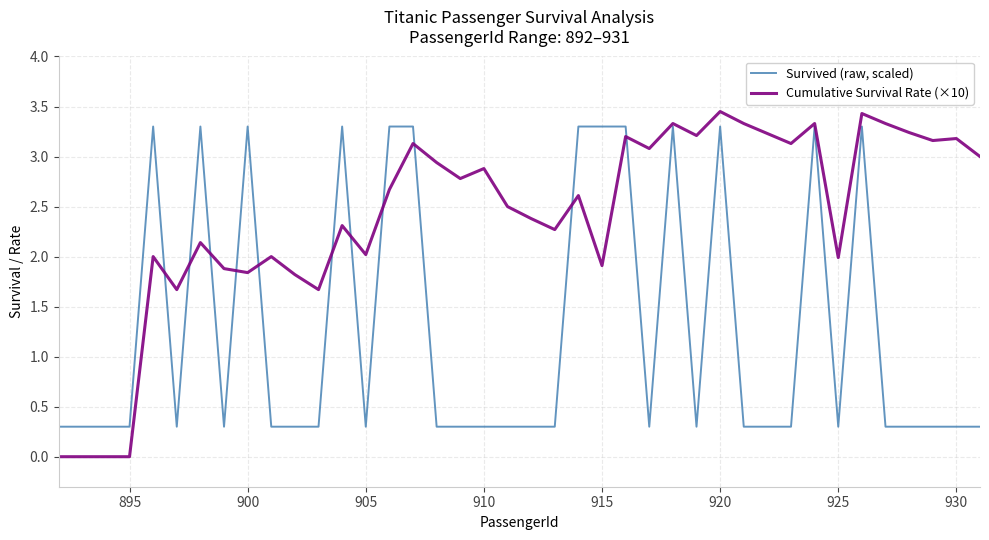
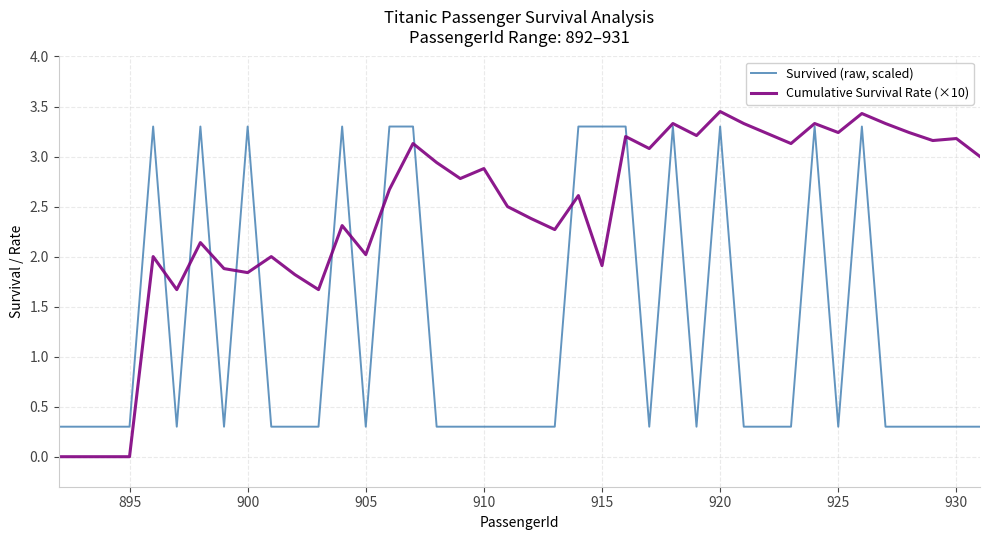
  {
    "Survived (raw, scaled)": {
      "895": 0.30,
      "900": 3.30,
      "905": 0.30,
      "910": 0.30,
      "915": 3.30,
      "920": 3.30,
      "925": 0.30,
      "930": 0.30
    },
    "Cumulative Survival Rate (×10)": {
      "895": 0.00,
      "900": 1.84,
      "905": 2.02,
      "910": 2.88,
      "915": 1.91,
      "920": 3.45,
-     "925": 1.99,
+     "925": 3.24,
      "930": 3.18
    }
  }
